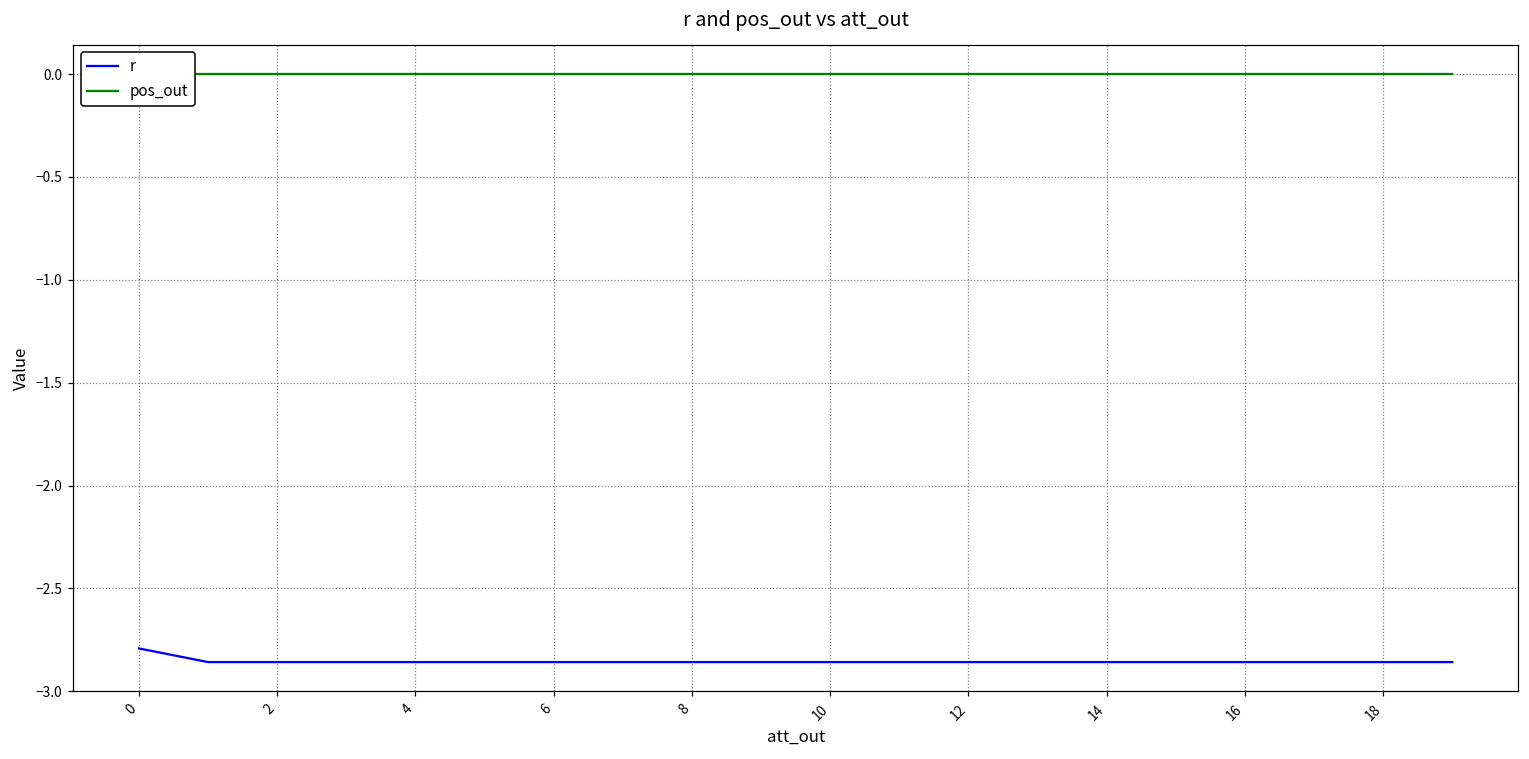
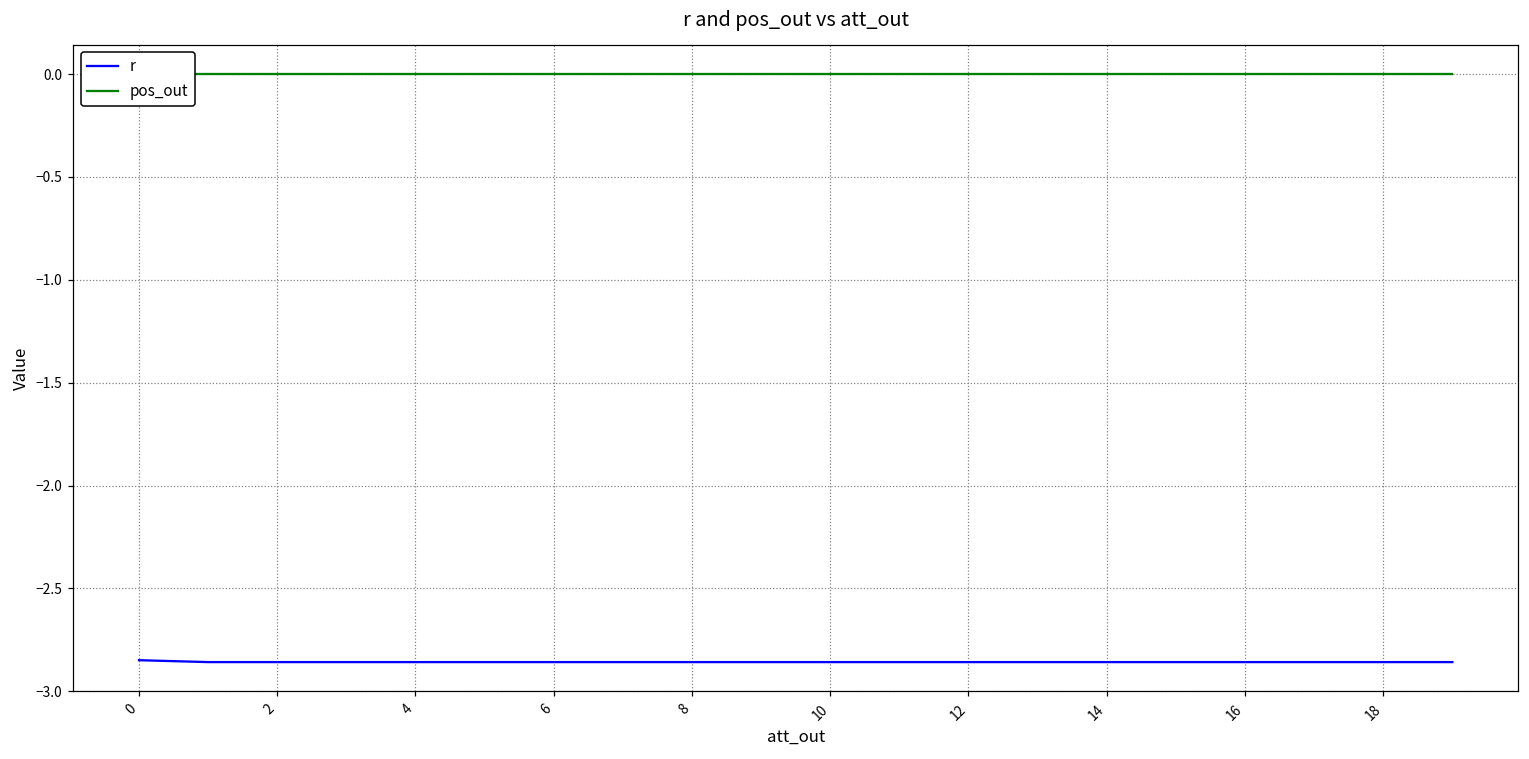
  {
    "r": {
-     "0": -2.79,
+     "0": -2.85,
      "2": -2.86,
      "4": -2.86,
      "6": -2.86,
      "8": -2.86,
      "10": -2.86,
      "12": -2.86,
      "14": -2.86,
      "16": -2.86,
      "18": -2.86
    },
    "pos_out": {
      "2": 0.00,
      "4": 0.00,
      "6": 0.00,
      "8": 0.00,
      "10": 0.00,
      "12": 0.00,
      "14": 0.00,
      "16": 0.00,
      "18": 0.00
    }
  }
